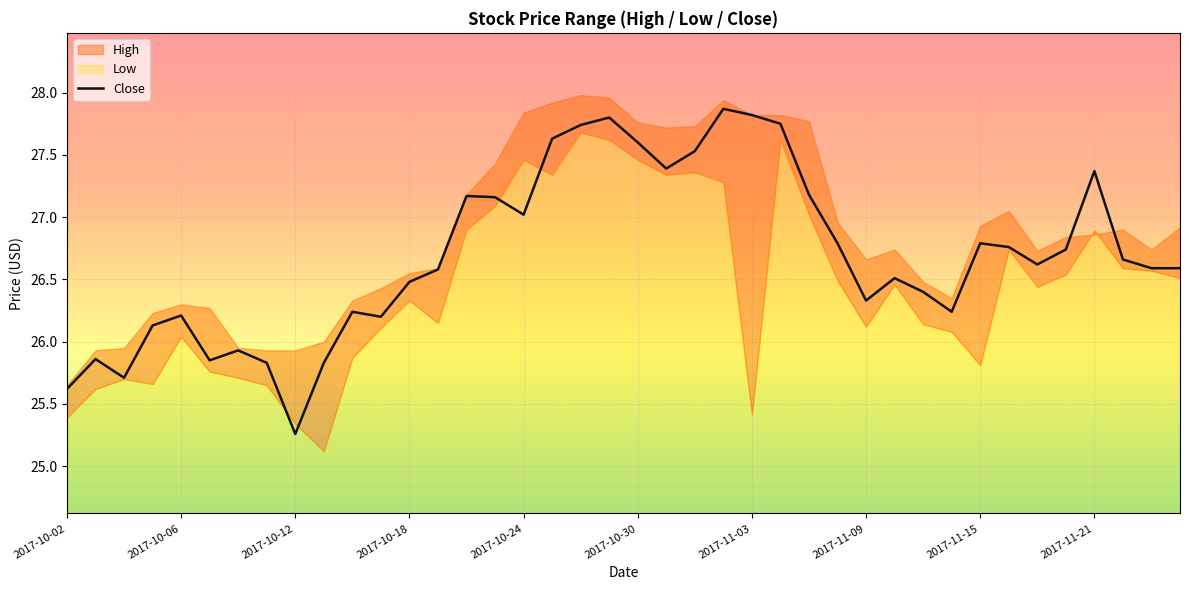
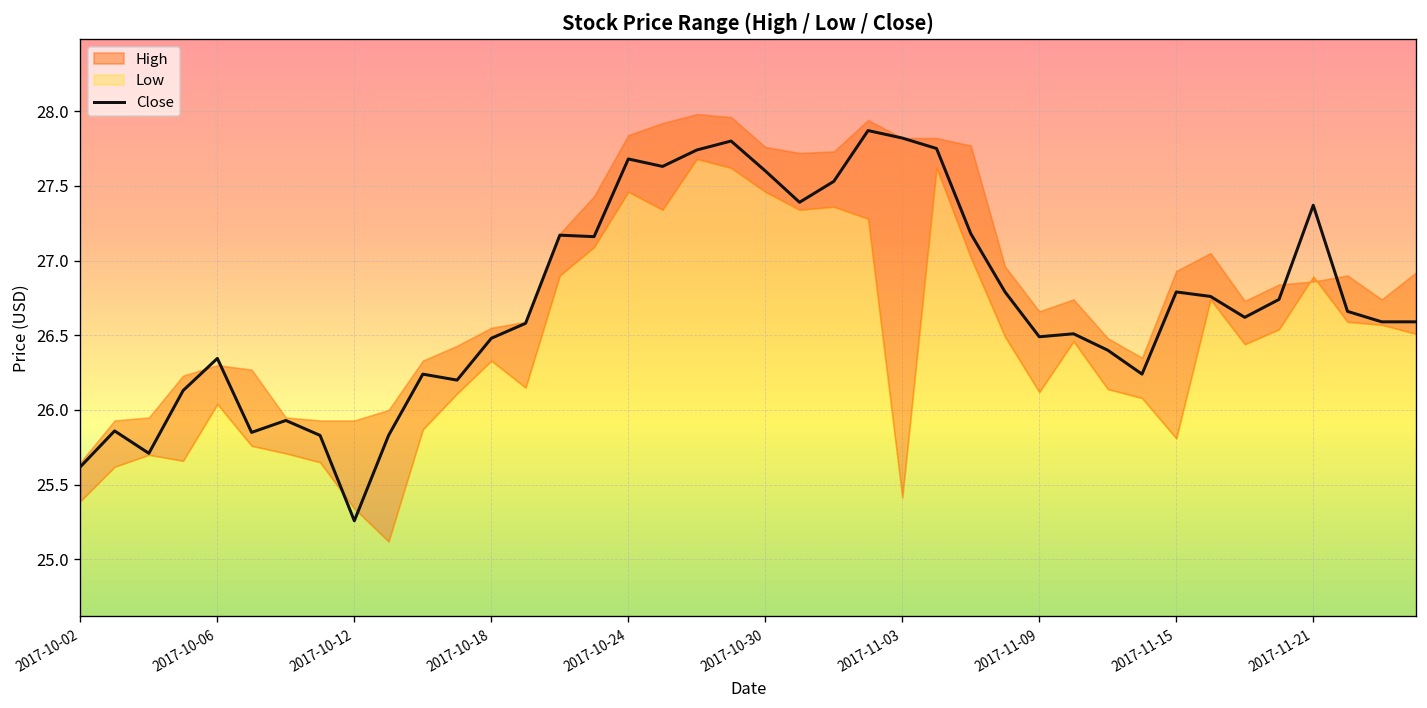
  {
    "Close": {
      "2017-10-02": 25.62,
-     "2017-10-06": 26.21,
+     "2017-10-06": 26.35,
      "2017-10-12": 25.26,
      "2017-10-18": 26.48,
-     "2017-10-24": 27.02,
+     "2017-10-24": 27.68,
      "2017-10-30": 27.60,
-     "2017-11-09": 26.33,
+     "2017-11-09": 26.49,
      "2017-11-15": 26.79,
      "2017-11-21": 27.37
    },
    "Low": {
      "2017-10-02": 25.39,
      "2017-10-06": 26.04,
      "2017-10-12": 25.34,
      "2017-10-18": 26.33,
      "2017-10-24": 27.46,
      "2017-10-30": 27.46,
      "2017-11-03": 25.42,
      "2017-11-09": 26.12,
      "2017-11-15": 25.81
    }
  }
